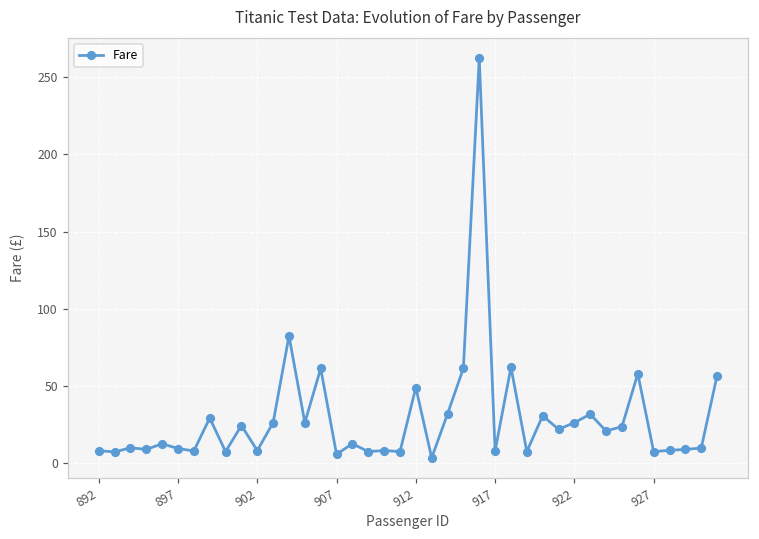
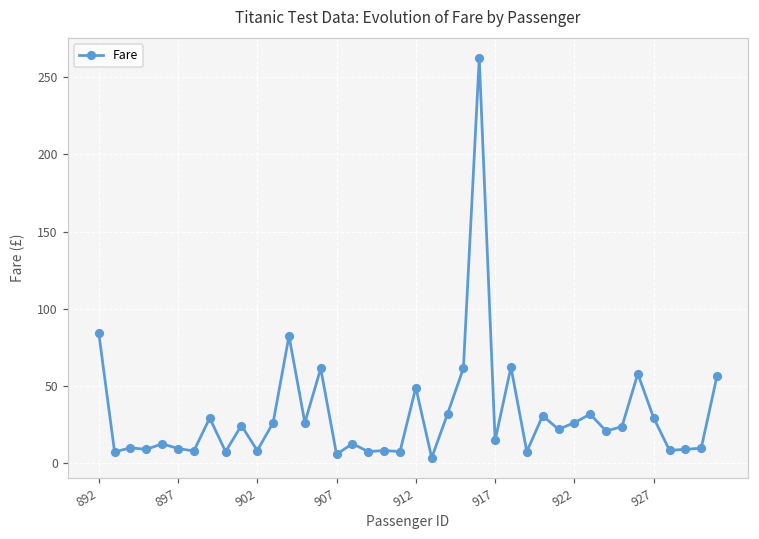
  {
-   "892": 8,
+   "892": 84,
    "897": 9,
    "902": 8,
    "907": 5,
    "912": 49,
-   "917": 8,
+   "917": 15,
    "922": 26,
-   "927": 7
+   "927": 29
  }
